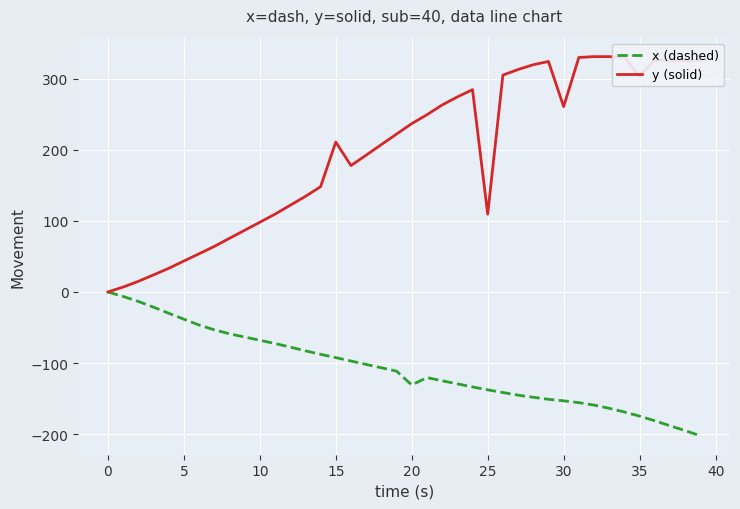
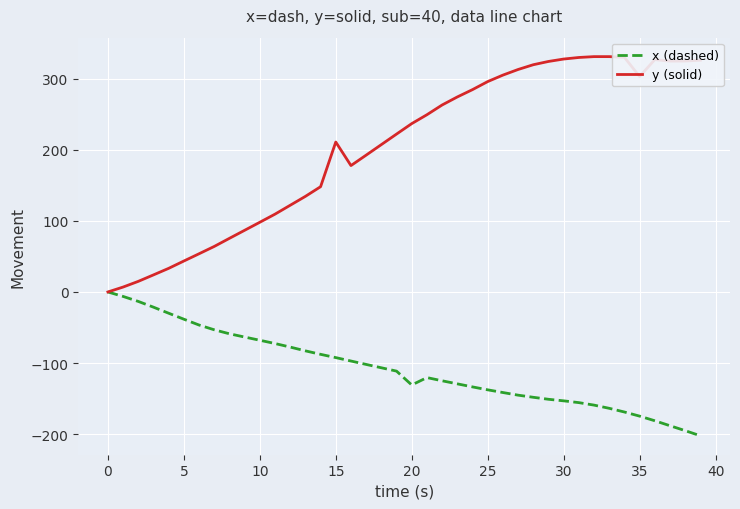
  {
    "x (dashed)": {
      "5": -40,
      "10": -70,
      "15": -90,
      "20": -130,
      "25": -140,
      "30": -150,
      "35": -170
    },
    "y (solid)": {
      "5": 40,
      "10": 100,
      "15": 210,
      "20": 240,
-     "25": 110,
-     "30": 260
+     "25": 300,
+     "30": 330
    }
  }
